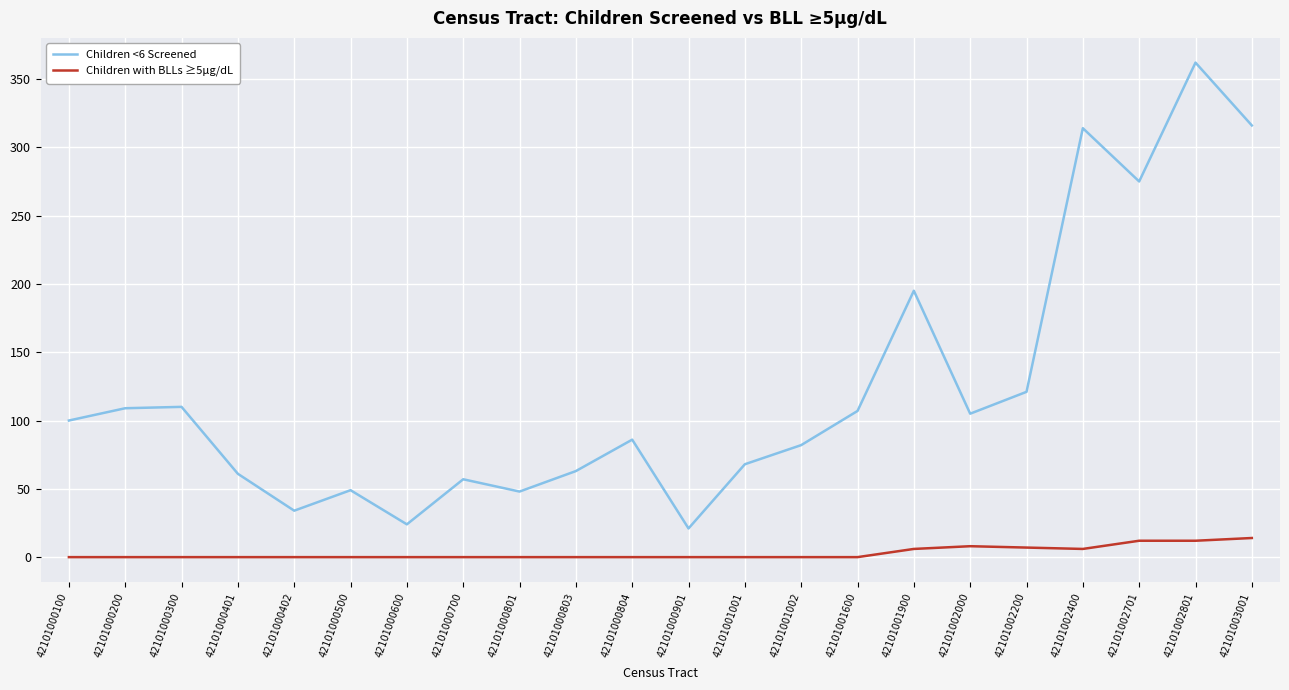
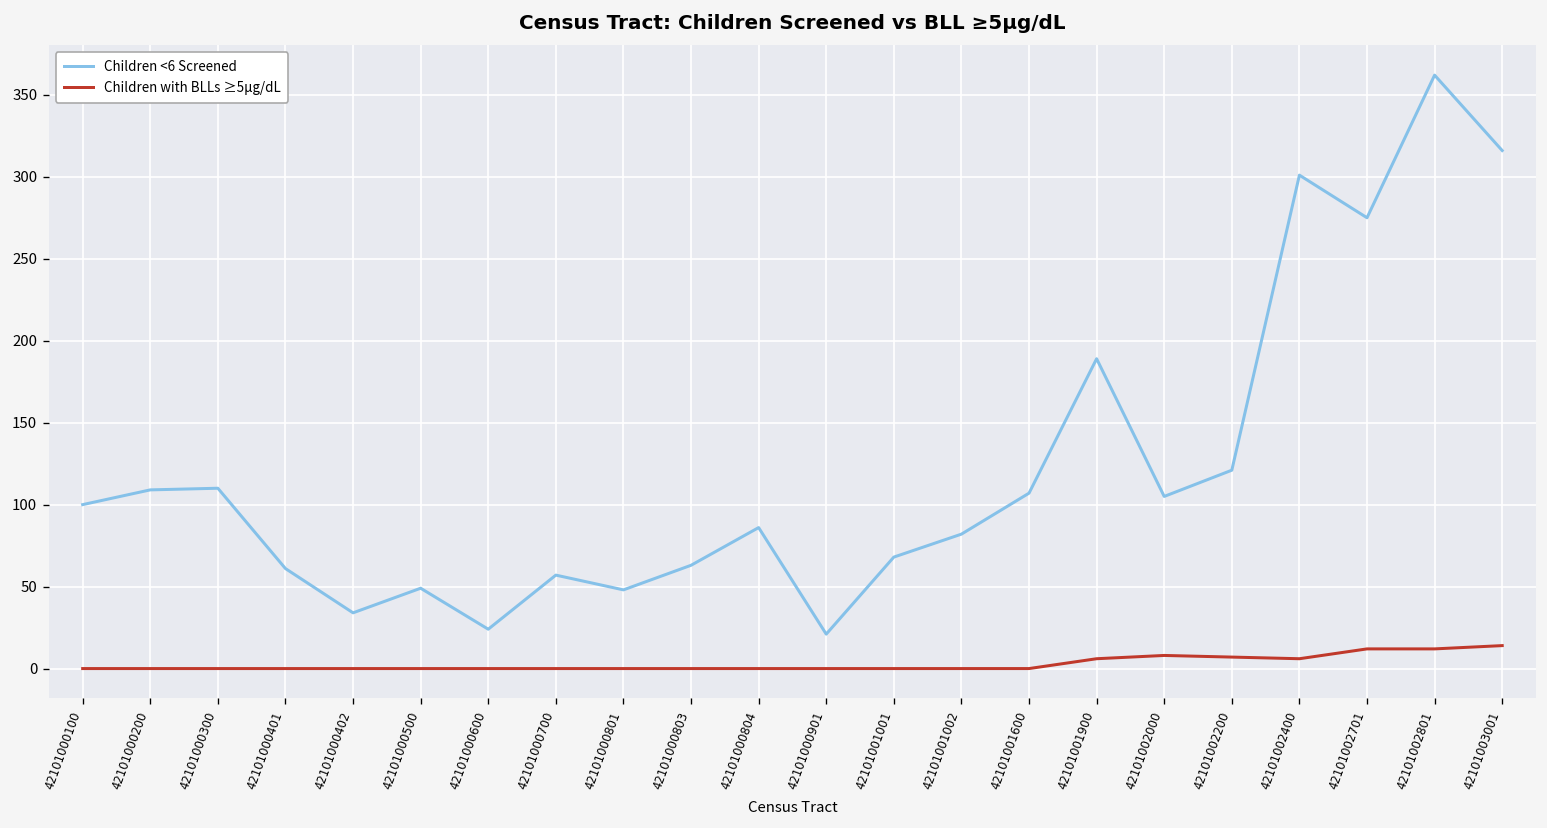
  {
    "Children <6 Screened": {
      "42101000100": 100,
      "42101000200": 109,
      "42101000300": 110,
      "42101000401": 61,
      "42101000402": 34,
      "42101000500": 49,
      "42101000600": 24,
      "42101000700": 57,
      "42101000801": 48,
      "42101000803": 63,
      "42101000804": 86,
      "42101000901": 21,
      "42101001001": 68,
      "42101001002": 82,
      "42101001600": 107,
-     "42101001900": 195,
+     "42101001900": 189,
      "42101002000": 105,
      "42101002200": 121,
-     "42101002400": 314,
+     "42101002400": 301,
      "42101002701": 275,
      "42101002801": 362,
      "42101003001": 316
    },
    "Children with BLLs ≥5µg/dL": {
      "42101000100": 0,
      "42101000200": 0,
      "42101000300": 0,
      "42101000401": 0,
      "42101000402": 0,
      "42101000500": 0,
      "42101000600": 0,
      "42101000700": 0,
      "42101000801": 0,
      "42101000803": 0,
      "42101000804": 0,
      "42101000901": 0,
      "42101001001": 0,
      "42101001002": 0,
      "42101001600": 0,
      "42101001900": 6,
      "42101002000": 8,
      "42101002200": 7,
      "42101002400": 6,
      "42101002701": 12,
      "42101002801": 12,
      "42101003001": 14
    }
  }
